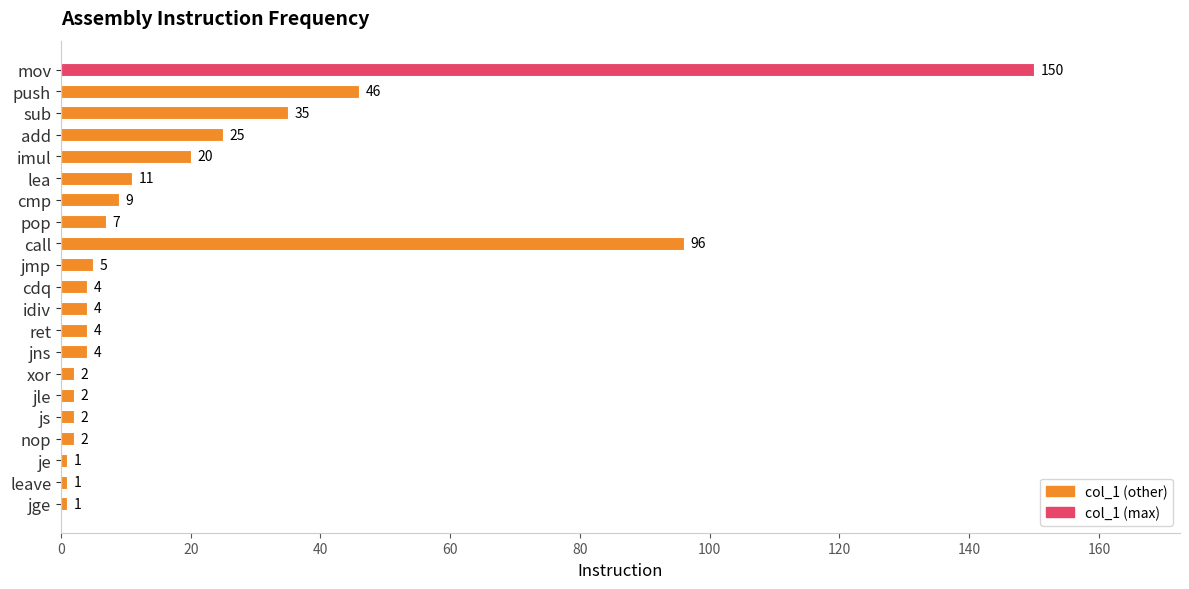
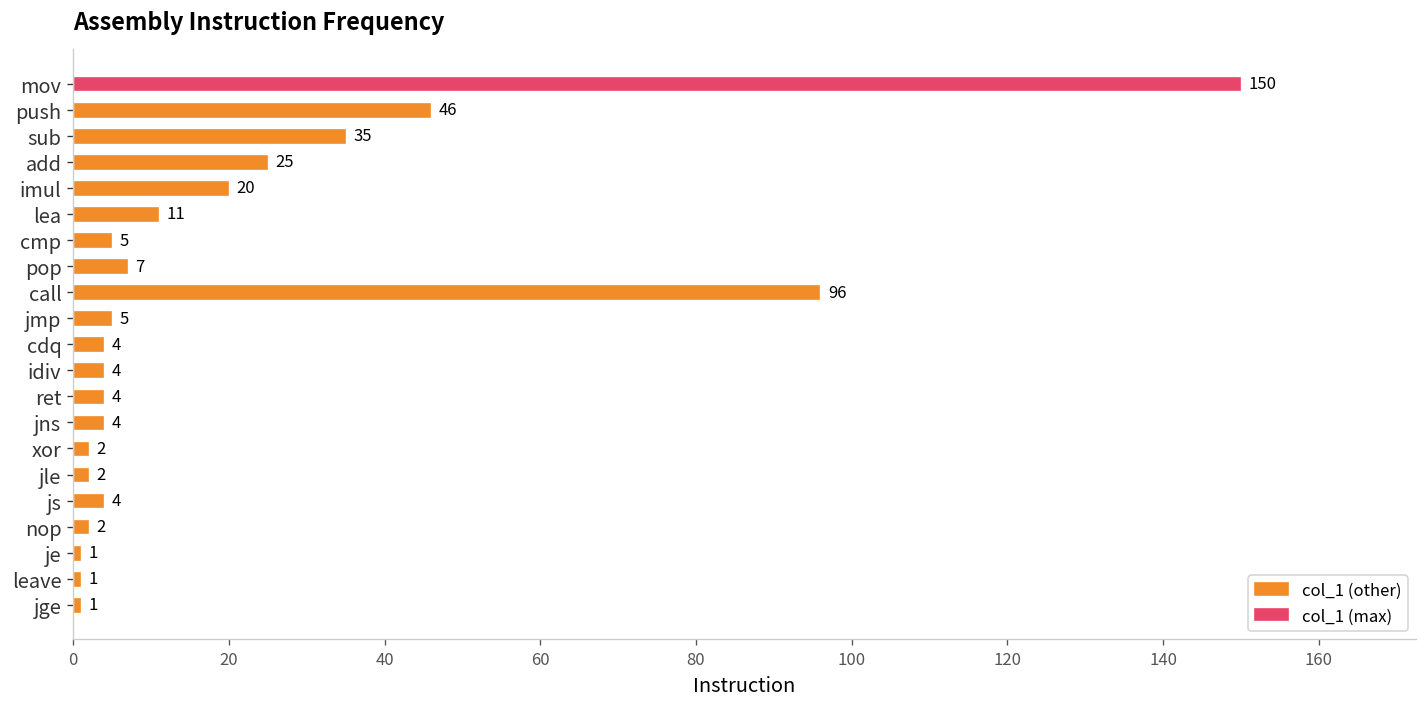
  {
    "mov": 150,
    "push": 46,
    "sub": 35,
    "add": 25,
    "imul": 20,
    "lea": 11,
-   "cmp": 9,
+   "cmp": 5,
    "pop": 7,
    "call": 96,
    "jmp": 5,
    "cdq": 4,
    "idiv": 4,
    "ret": 4,
    "jns": 4,
    "xor": 2,
    "jle": 2,
-   "js": 2,
+   "js": 4,
    "nop": 2,
    "je": 1,
    "leave": 1,
    "jge": 1
  }
